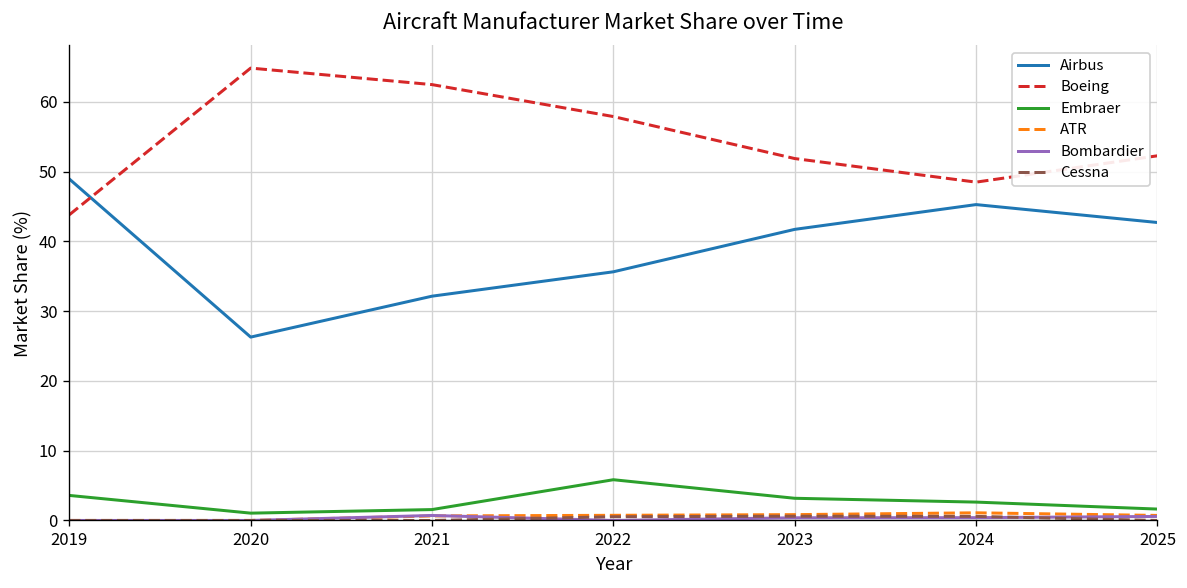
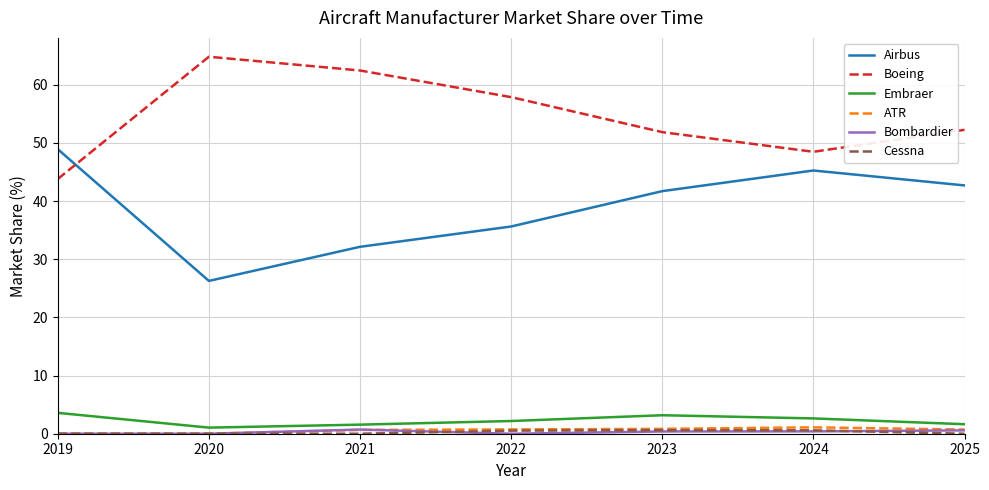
  {
    "Airbus": {
      "2019": 49,
      "2020": 26,
      "2021": 32,
      "2022": 36,
      "2023": 42,
      "2024": 45,
      "2025": 43
    },
    "Boeing": {
      "2019": 44,
      "2020": 65,
      "2021": 62,
      "2022": 58,
      "2023": 52,
      "2024": 48,
      "2025": 52
    },
    "Embraer": {
      "2019": 4,
      "2020": 1,
      "2021": 2,
-     "2022": 6,
+     "2022": 2,
      "2023": 3,
      "2024": 3,
      "2025": 2
    },
    "ATR": {
      "2024": 1
    },
    "Bombardier": {
      "2022": 0
    },
    "Cessna": {
      "2021": 0,
      "2025": 0
    }
  }
